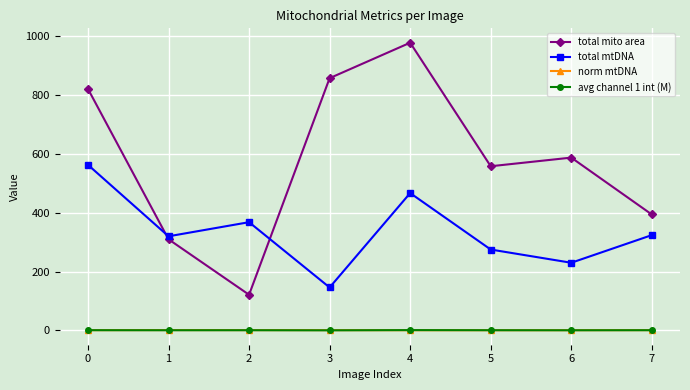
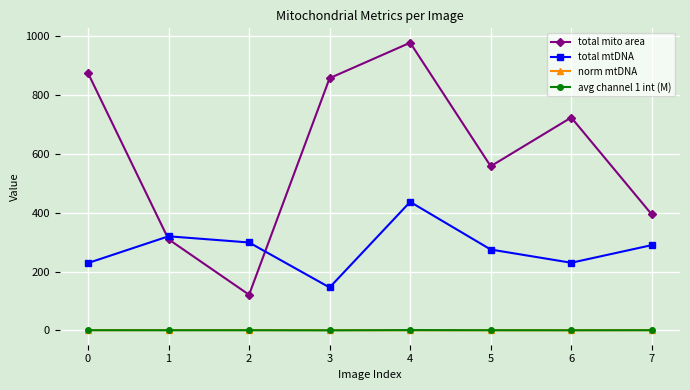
  {
    "total mito area": {
-     "0": 820,
+     "0": 880,
      "1": 310,
      "2": 120,
      "3": 860,
      "4": 980,
      "5": 560,
-     "6": 590,
+     "6": 720,
      "7": 390
    },
    "total mtDNA": {
-     "0": 560,
+     "0": 230,
      "1": 320,
-     "2": 370,
+     "2": 300,
      "3": 150,
-     "4": 470,
+     "4": 440,
      "5": 280,
      "6": 230,
-     "7": 320
+     "7": 290
    },
    "avg channel 1 int (M)": {
      "0": 0,
      "1": 0,
      "2": 0,
      "3": 0,
      "4": 0,
      "5": 0,
      "6": 0,
      "7": 0
    }
  }
